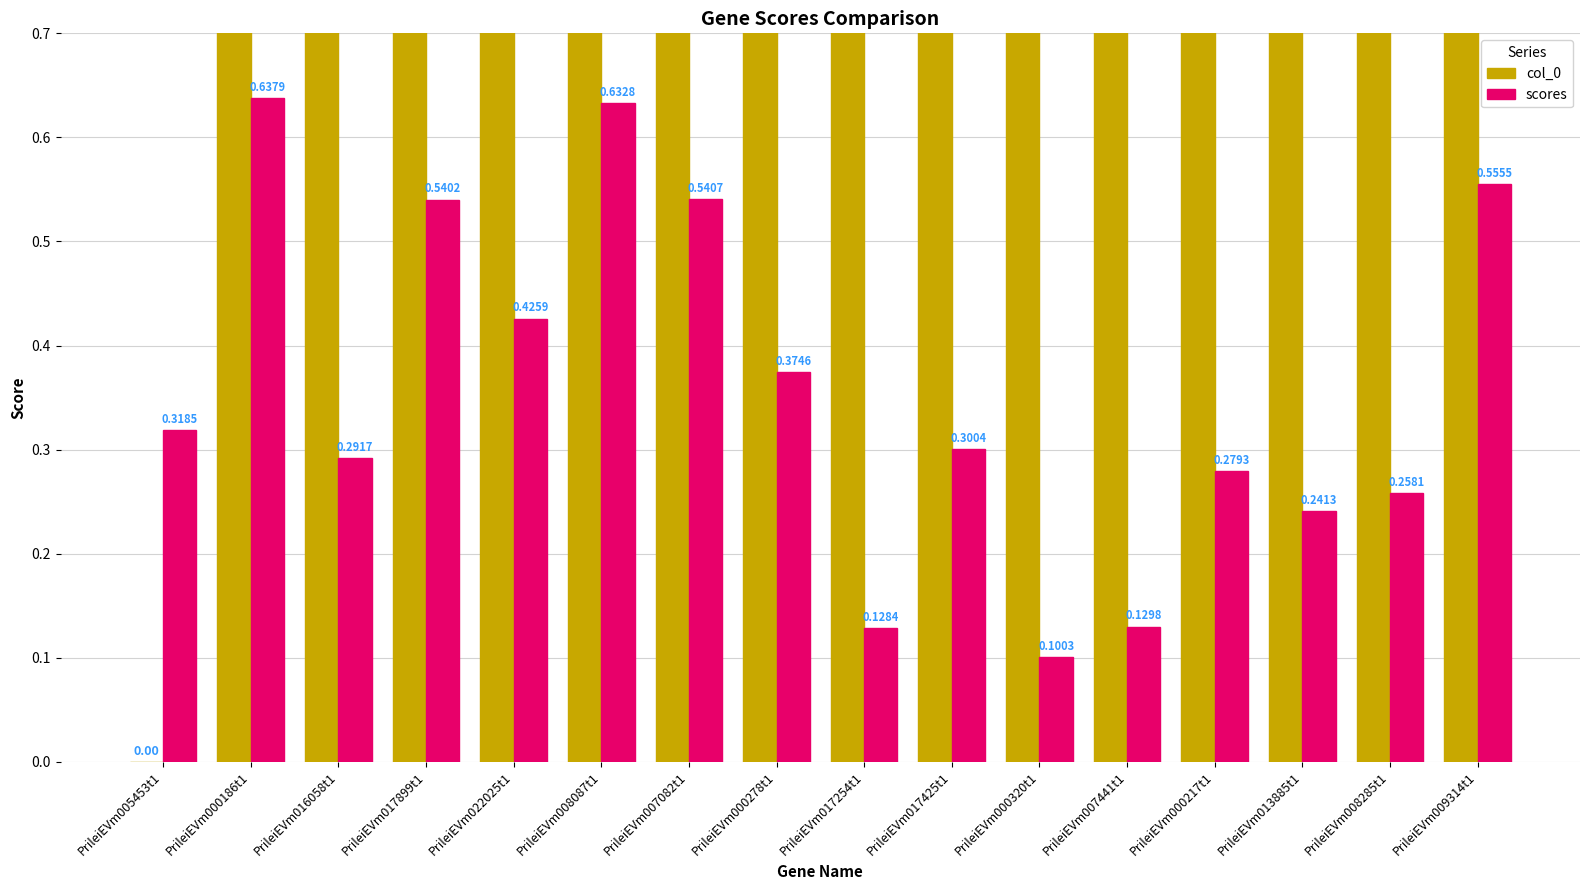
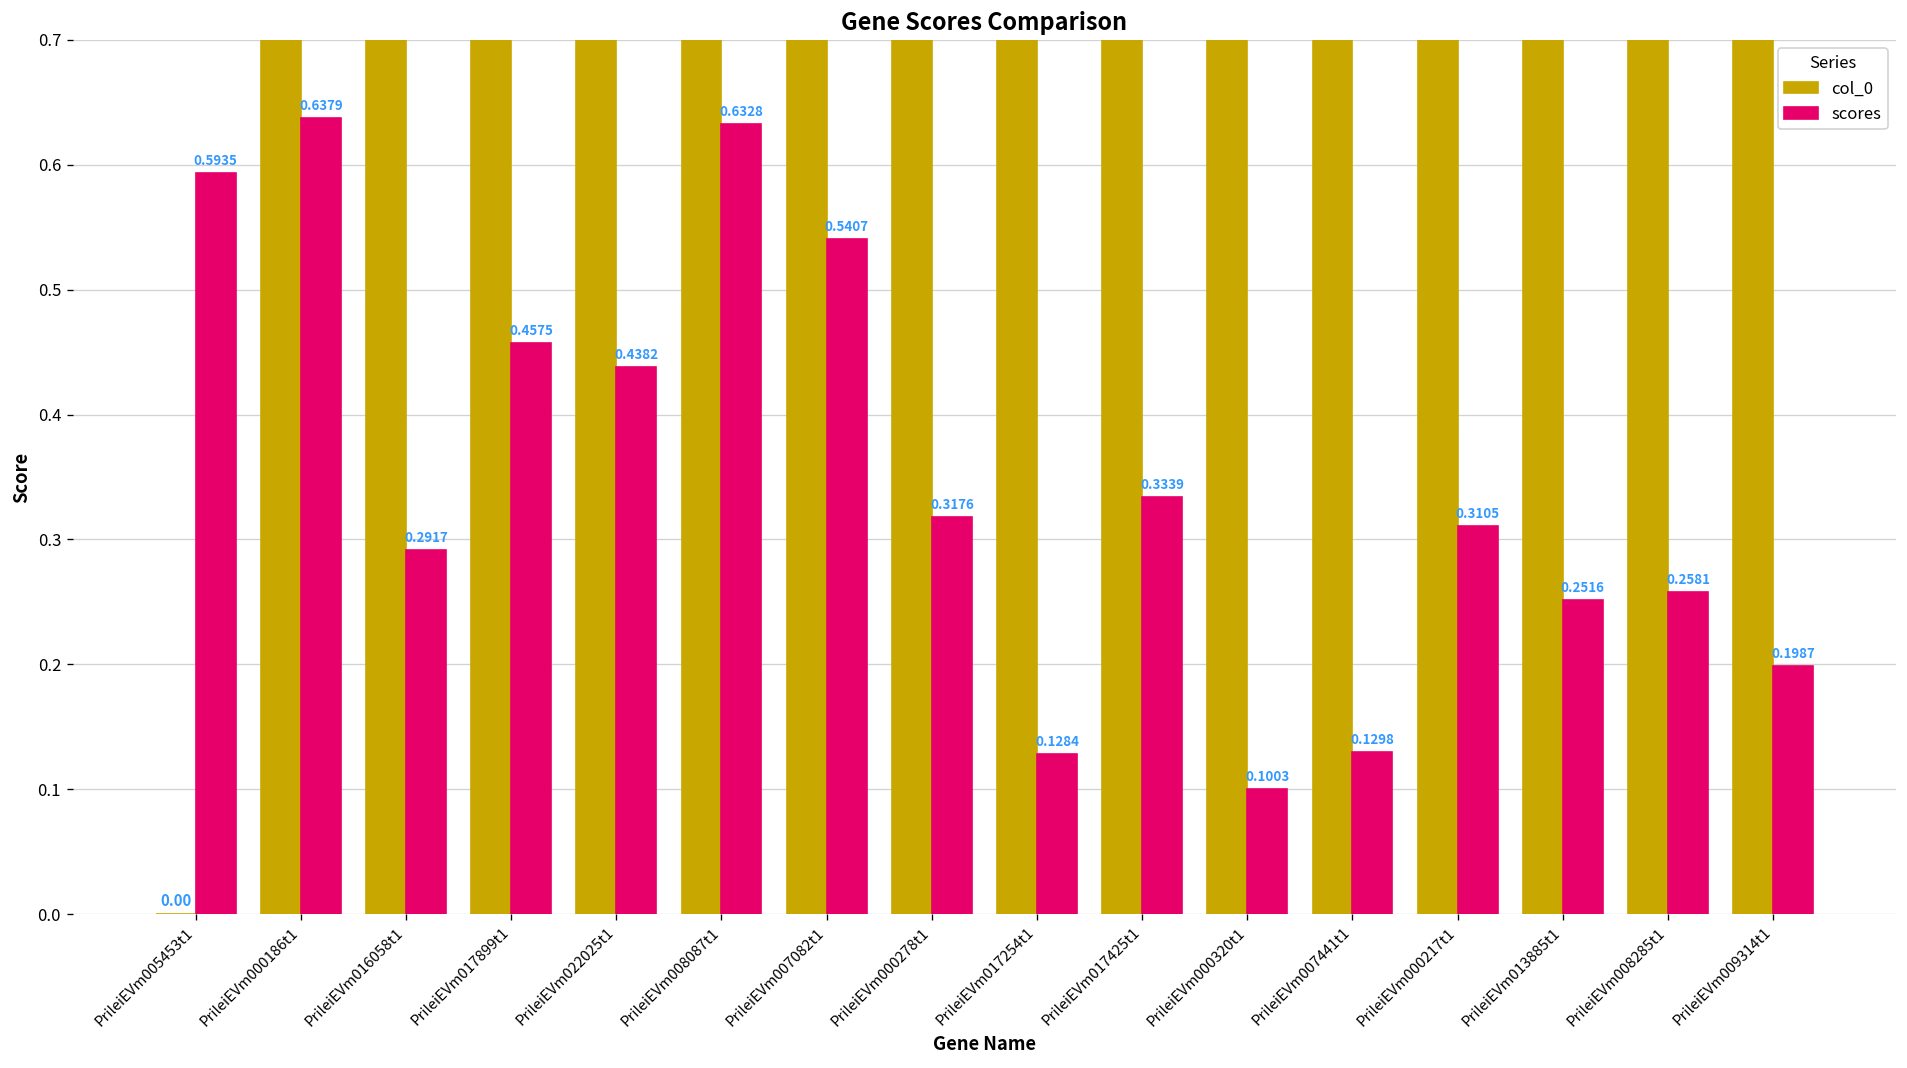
  {
    "col_0": {
      "PrileiEVm005453t1": 0.00
    },
    "scores": {
-     "PrileiEVm005453t1": 0.3185,
+     "PrileiEVm005453t1": 0.5935,
      "PrileiEVm000186t1": 0.6379,
      "PrileiEVm016058t1": 0.2917,
-     "PrileiEVm017899t1": 0.5402,
-     "PrileiEVm022025t1": 0.4259,
+     "PrileiEVm017899t1": 0.4575,
+     "PrileiEVm022025t1": 0.4382,
      "PrileiEVm008087t1": 0.6328,
      "PrileiEVm007082t1": 0.5407,
-     "PrileiEVm000278t1": 0.3746,
+     "PrileiEVm000278t1": 0.3176,
      "PrileiEVm017254t1": 0.1284,
-     "PrileiEVm017425t1": 0.3004,
+     "PrileiEVm017425t1": 0.3339,
      "PrileiEVm000320t1": 0.1003,
      "PrileiEVm007441t1": 0.1298,
-     "PrileiEVm000217t1": 0.2793,
-     "PrileiEVm013885t1": 0.2413,
+     "PrileiEVm000217t1": 0.3105,
+     "PrileiEVm013885t1": 0.2516,
      "PrileiEVm008285t1": 0.2581,
-     "PrileiEVm009314t1": 0.5555
+     "PrileiEVm009314t1": 0.1987
    }
  }
